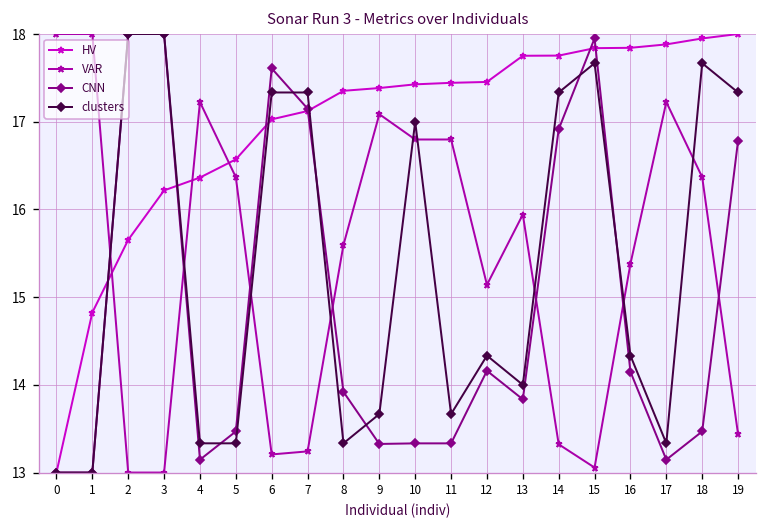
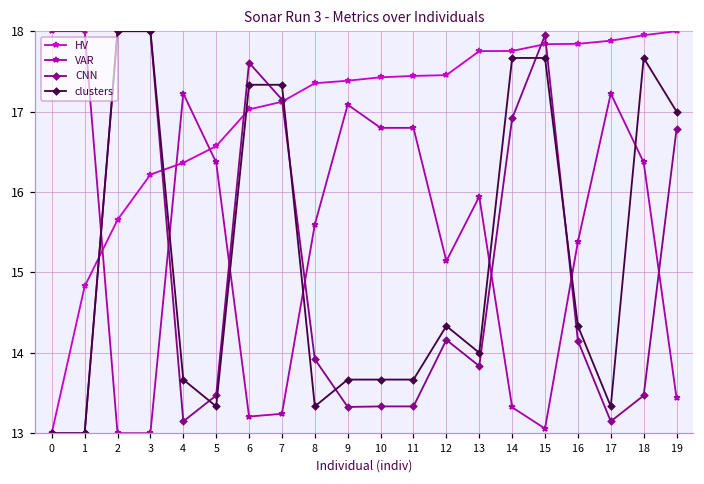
  {
    "clusters": {
-     "4": 13.3,
+     "4": 13.7,
      "5": 13.3,
      "6": 17.3,
      "7": 17.3,
      "8": 13.3,
      "9": 13.7,
-     "10": 17.0,
+     "10": 13.7,
      "11": 13.7,
      "12": 14.3,
      "13": 14.0,
-     "14": 17.3,
+     "14": 17.7,
      "15": 17.7,
      "16": 14.3,
      "17": 13.3,
      "18": 17.7,
-     "19": 17.3
+     "19": 17.0
    }
  }
